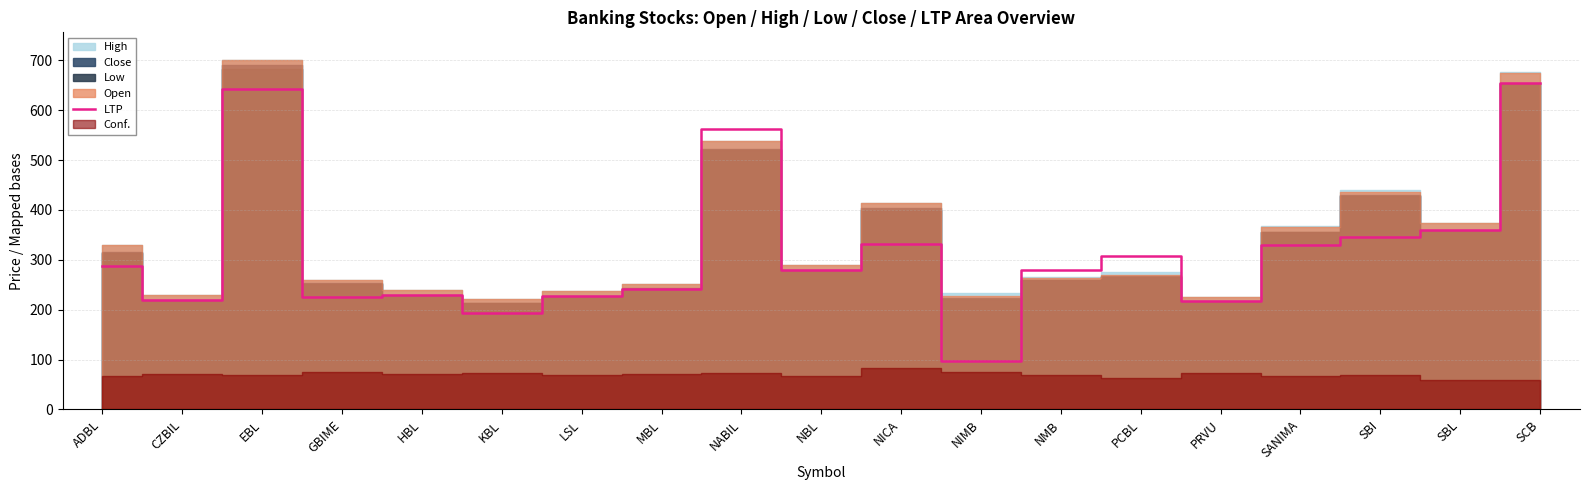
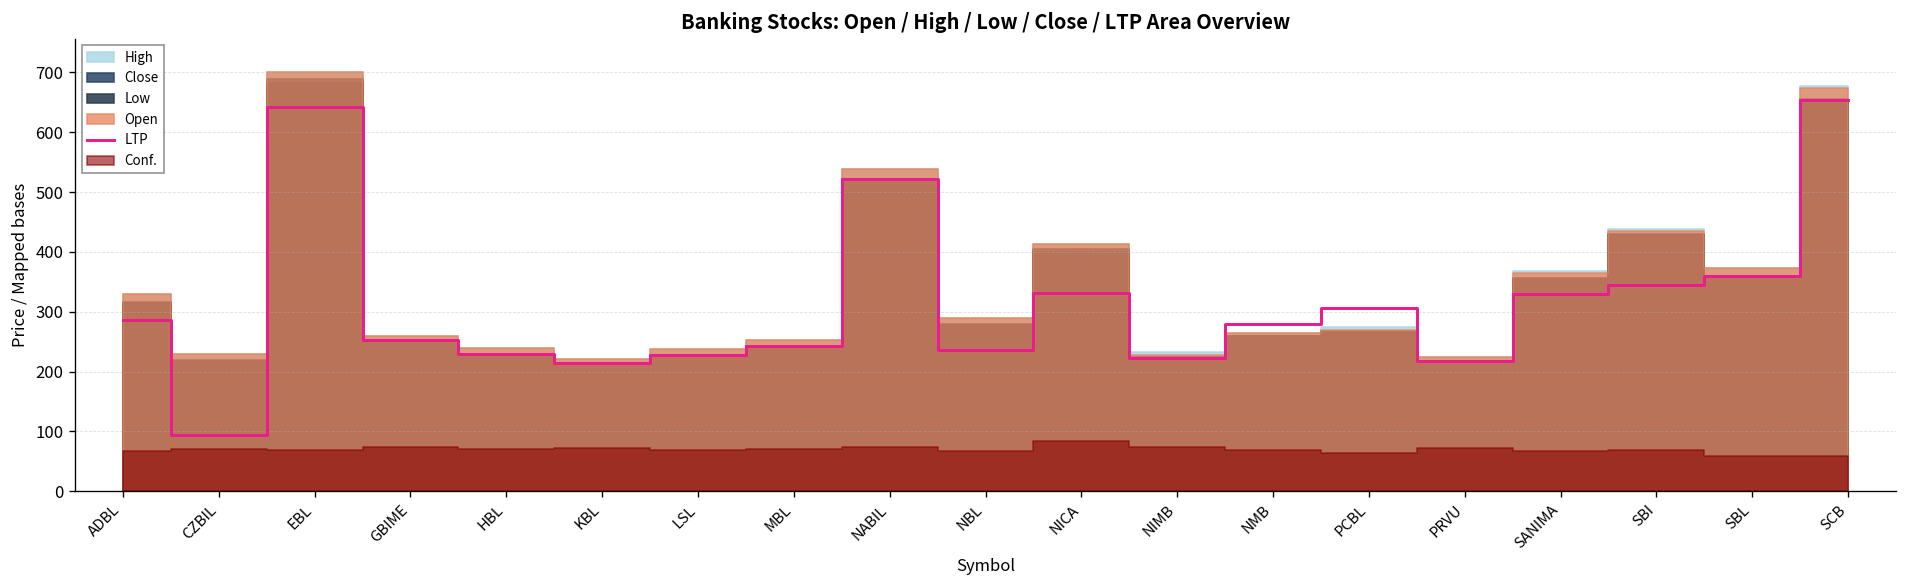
  {
    "LTP": {
      "ADBL": 290,
-     "CZBIL": 220,
+     "CZBIL": 90,
      "EBL": 640,
-     "GBIME": 230,
+     "GBIME": 250,
      "HBL": 230,
-     "KBL": 190,
+     "KBL": 210,
      "LSL": 230,
      "MBL": 240,
-     "NABIL": 560,
-     "NBL": 280,
+     "NABIL": 520,
+     "NBL": 240,
      "NICA": 330,
-     "NIMB": 100,
+     "NIMB": 220,
      "NMB": 280,
      "PCBL": 310,
      "PRVU": 220,
      "SANIMA": 330,
      "SBI": 350,
      "SBL": 360
    }
  }
